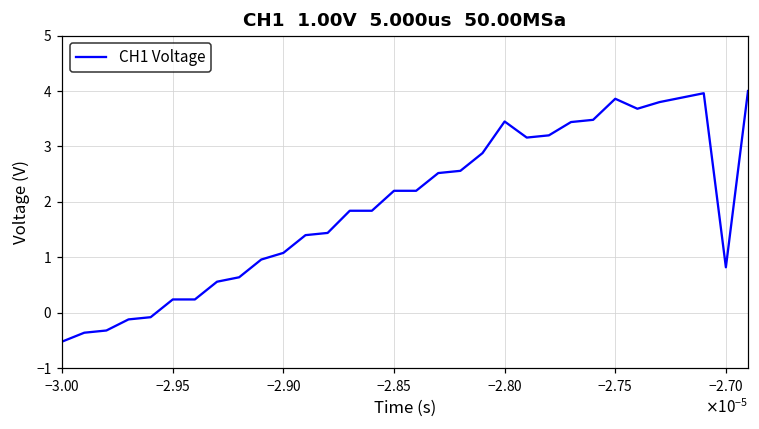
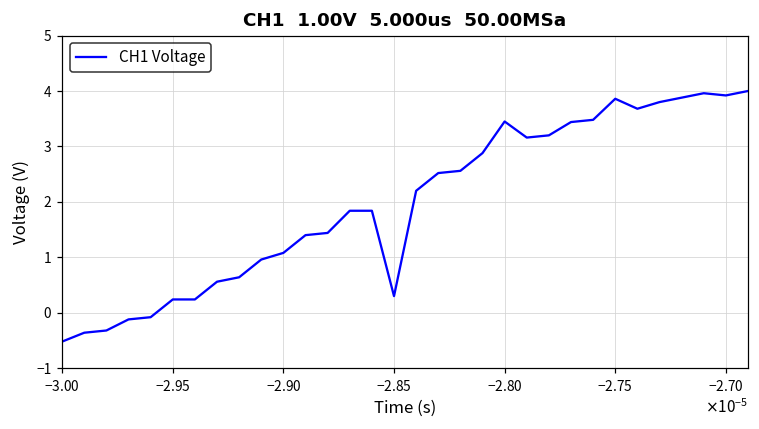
  {
    "−3.00": -0.5,
    "−2.95": 0.2,
    "−2.90": 1.1,
-   "−2.85": 2.2,
+   "−2.85": 0.3,
    "−2.80": 3.5,
    "−2.75": 3.9,
-   "−2.70": 0.8
+   "−2.70": 3.9
  }
